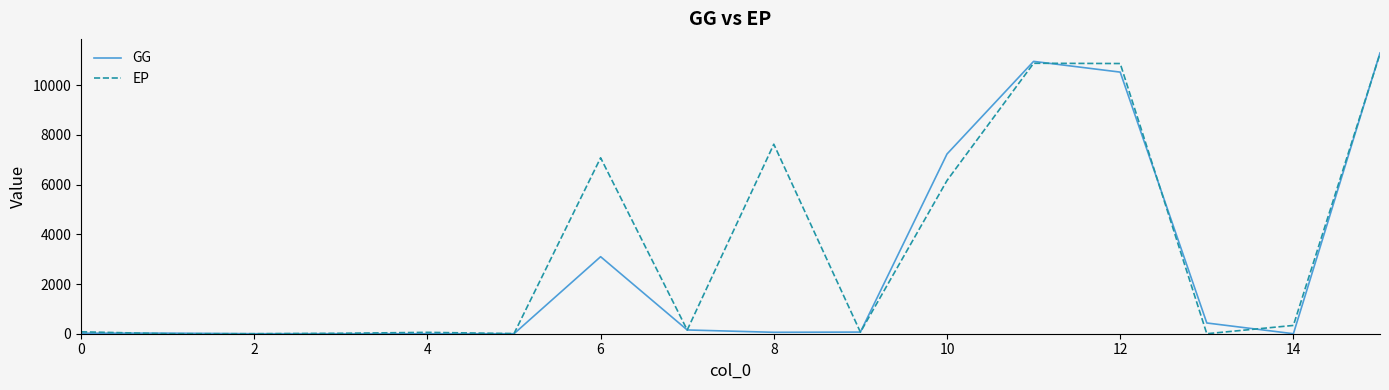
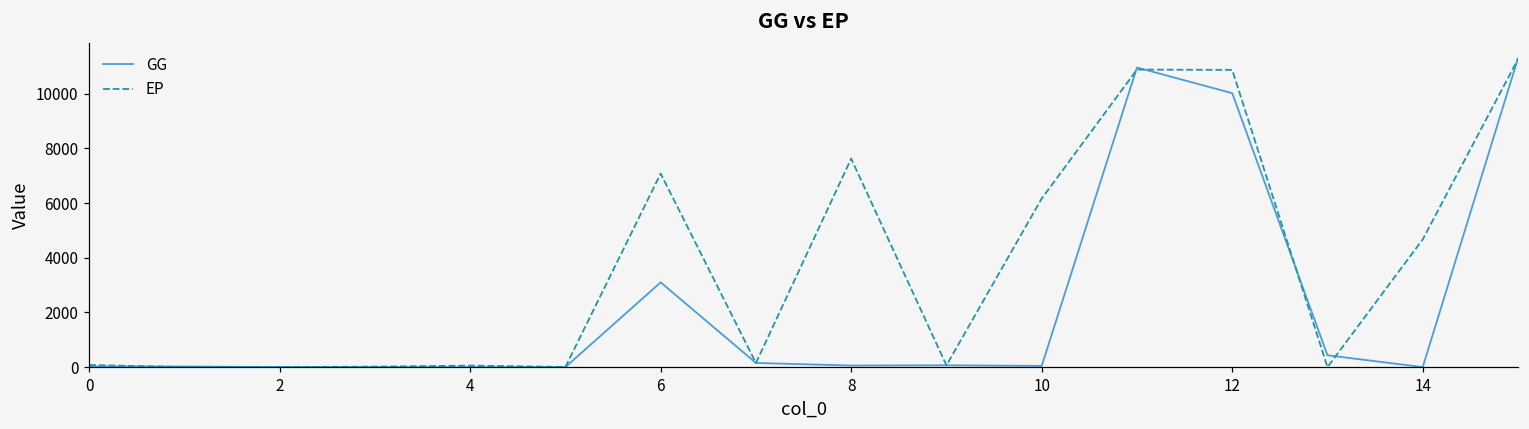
  {
    "GG": {
      "6": 3100,
      "8": 100,
-     "10": 7200,
-     "12": 10500,
+     "10": 0,
+     "12": 10000,
      "14": 0
    },
    "EP": {
      "6": 7100,
      "8": 7600,
      "10": 6200,
      "12": 10900,
-     "14": 300
+     "14": 4700
    }
  }
